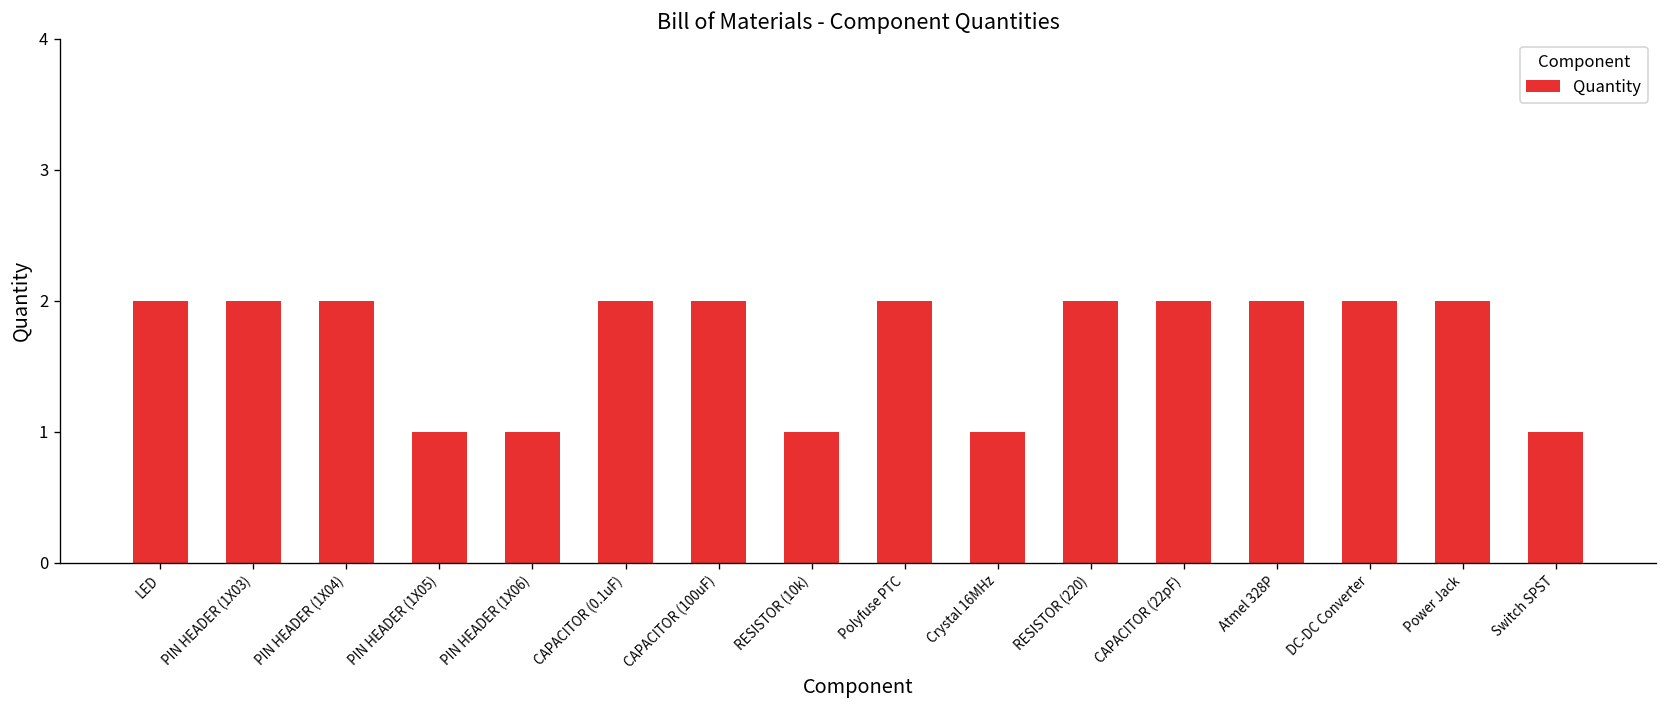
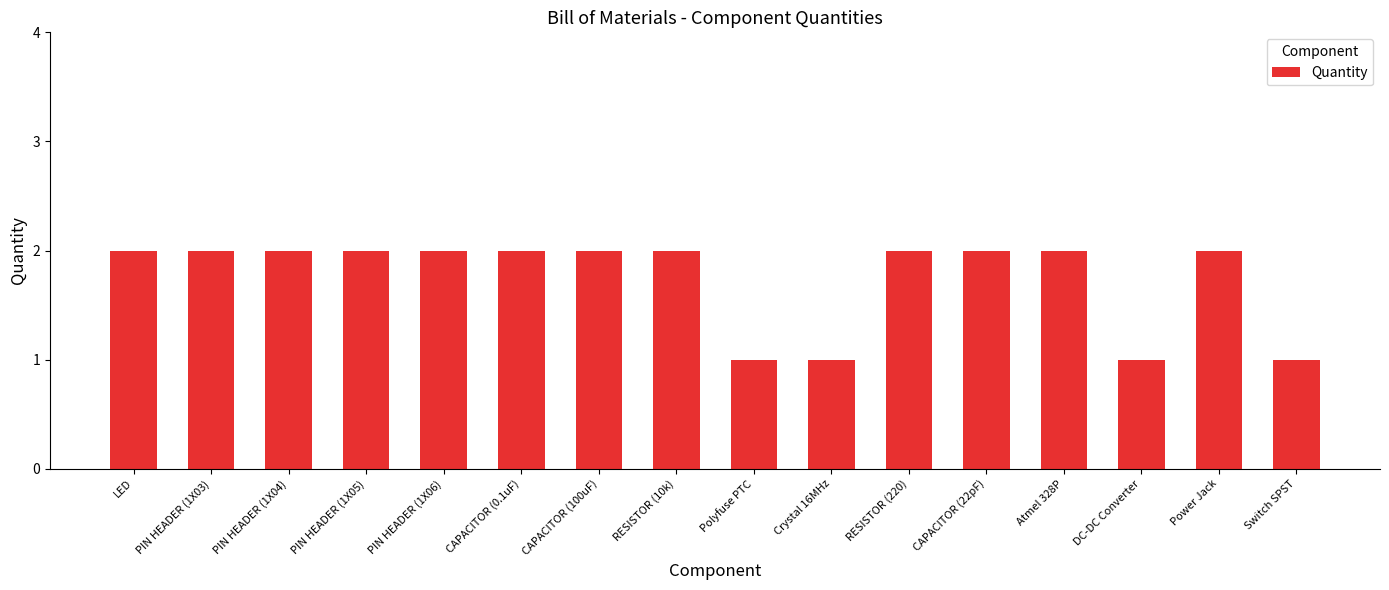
  {
    "LED": 2,
    "PIN HEADER (1X03)": 2,
    "PIN HEADER (1X04)": 2,
-   "PIN HEADER (1X05)": 1,
-   "PIN HEADER (1X06)": 1,
+   "PIN HEADER (1X05)": 2,
+   "PIN HEADER (1X06)": 2,
    "CAPACITOR (0.1uF)": 2,
    "CAPACITOR (100uF)": 2,
-   "RESISTOR (10k)": 1,
-   "Polyfuse PTC": 2,
+   "RESISTOR (10k)": 2,
+   "Polyfuse PTC": 1,
    "Crystal 16MHz": 1,
    "RESISTOR (220)": 2,
    "CAPACITOR (22pF)": 2,
    "Atmel 328P": 2,
-   "DC-DC Converter": 2,
+   "DC-DC Converter": 1,
    "Power Jack": 2,
    "Switch SPST": 1
  }
